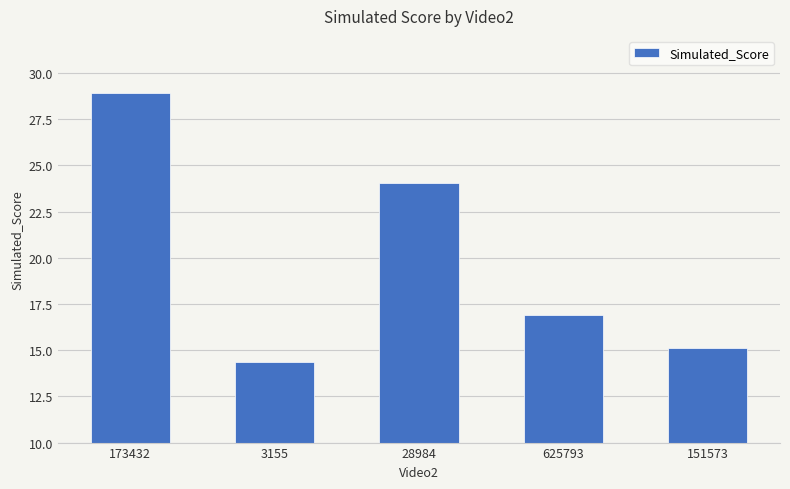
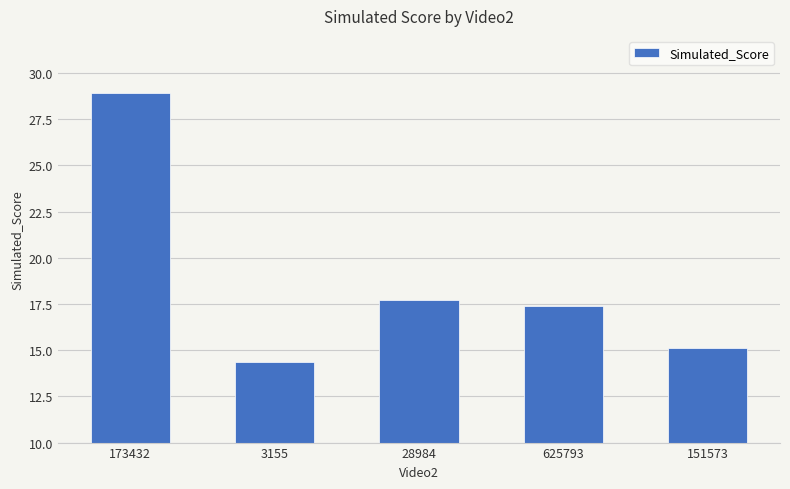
  {
    "173432": 28.9,
    "3155": 14.4,
-   "28984": 24.1,
-   "625793": 16.9,
+   "28984": 17.7,
+   "625793": 17.4,
    "151573": 15.1
  }
